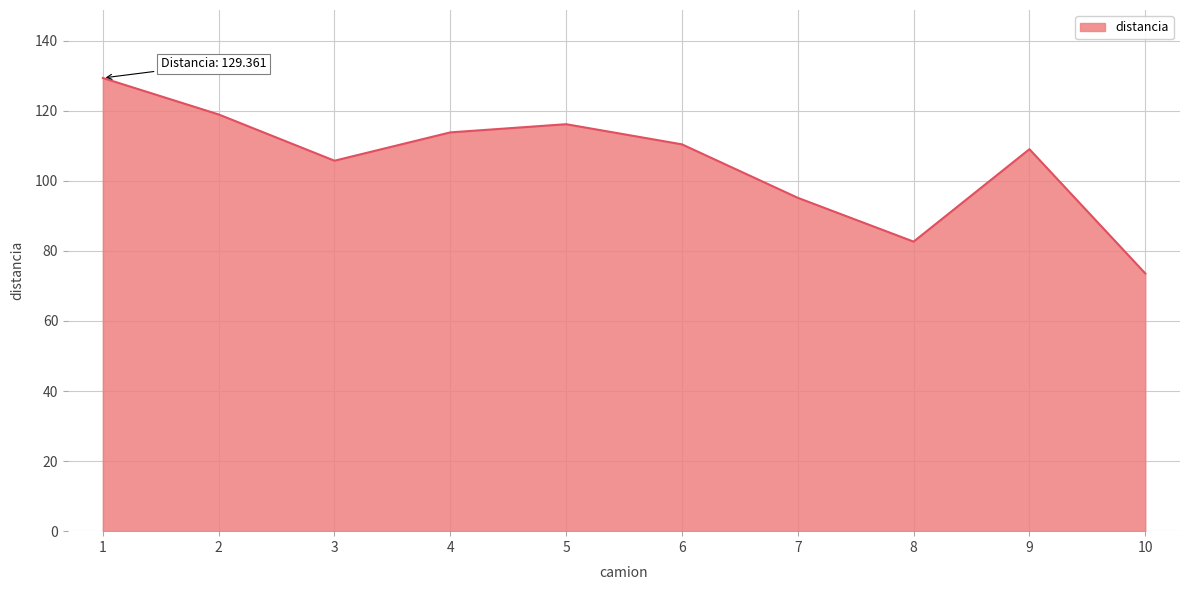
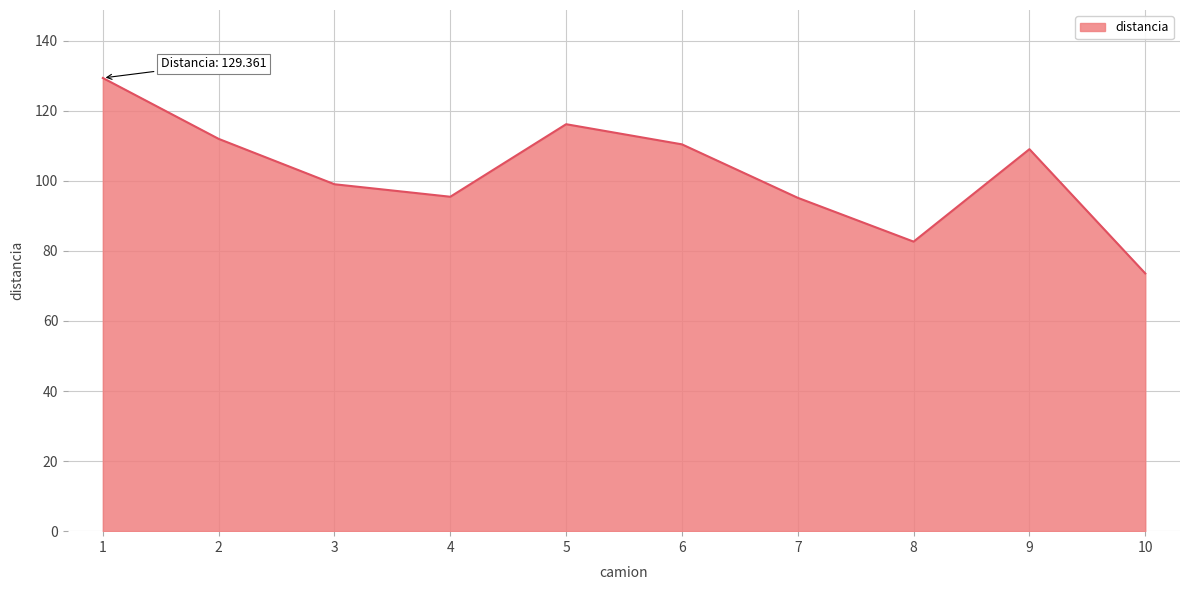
  {
-   "2": 119,
-   "3": 106,
-   "4": 114,
+   "2": 112,
+   "3": 99,
+   "4": 95,
    "5": 116,
    "6": 110,
    "7": 95,
    "8": 83,
    "9": 109,
    "10": 74
  }
